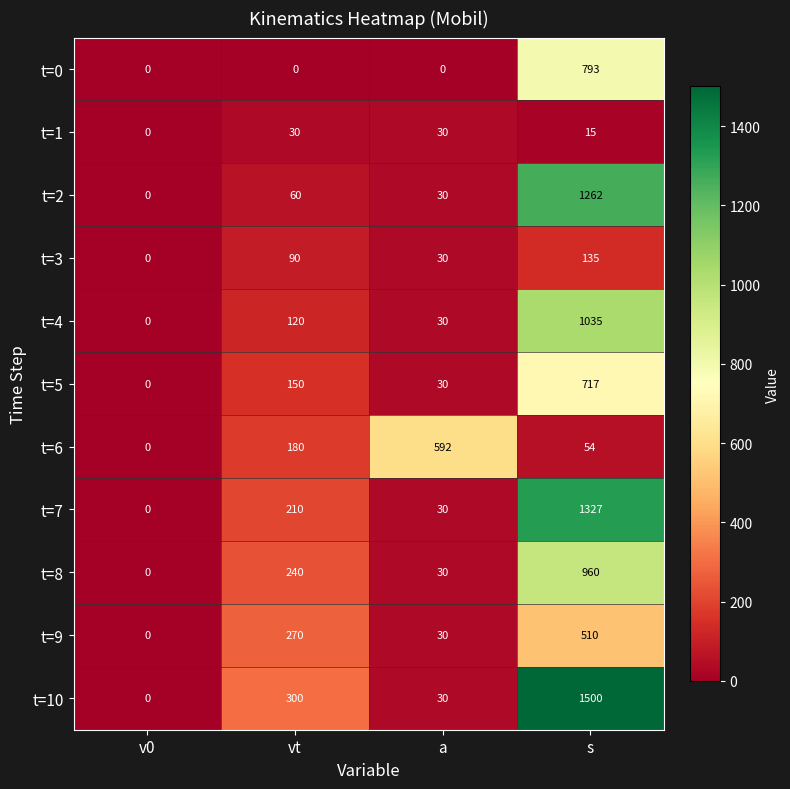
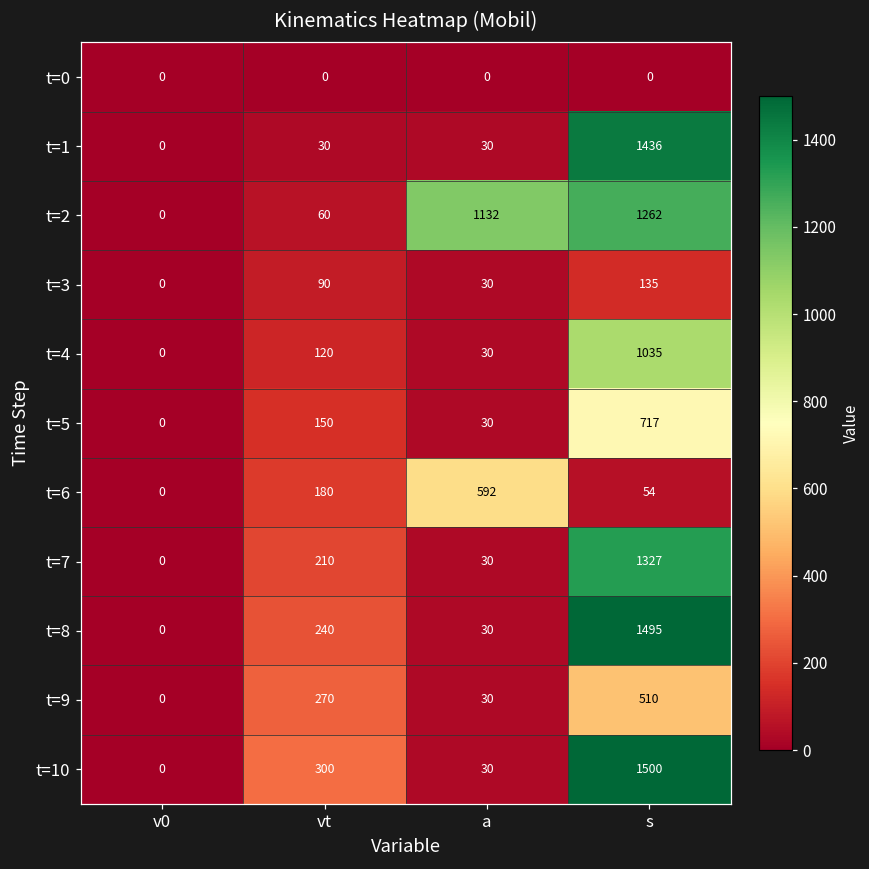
  {
    "t=0": {
      "v0": 0,
      "vt": 0,
      "a": 0,
-     "s": 793
+     "s": 0
    },
    "t=1": {
      "v0": 0,
      "vt": 30,
      "a": 30,
-     "s": 15
+     "s": 1436
    },
    "t=2": {
      "v0": 0,
      "vt": 60,
-     "a": 30,
+     "a": 1132,
      "s": 1262
    },
    "t=3": {
      "v0": 0,
      "vt": 90,
      "a": 30,
      "s": 135
    },
    "t=4": {
      "v0": 0,
      "vt": 120,
      "a": 30,
      "s": 1035
    },
    "t=5": {
      "v0": 0,
      "vt": 150,
      "a": 30,
      "s": 717
    },
    "t=6": {
      "v0": 0,
      "vt": 180,
      "a": 592,
      "s": 54
    },
    "t=7": {
      "v0": 0,
      "vt": 210,
      "a": 30,
      "s": 1327
    },
    "t=8": {
      "v0": 0,
      "vt": 240,
      "a": 30,
-     "s": 960
+     "s": 1495
    },
    "t=9": {
      "v0": 0,
      "vt": 270,
      "a": 30,
      "s": 510
    },
    "t=10": {
      "v0": 0,
      "vt": 300,
      "a": 30,
      "s": 1500
    }
  }
